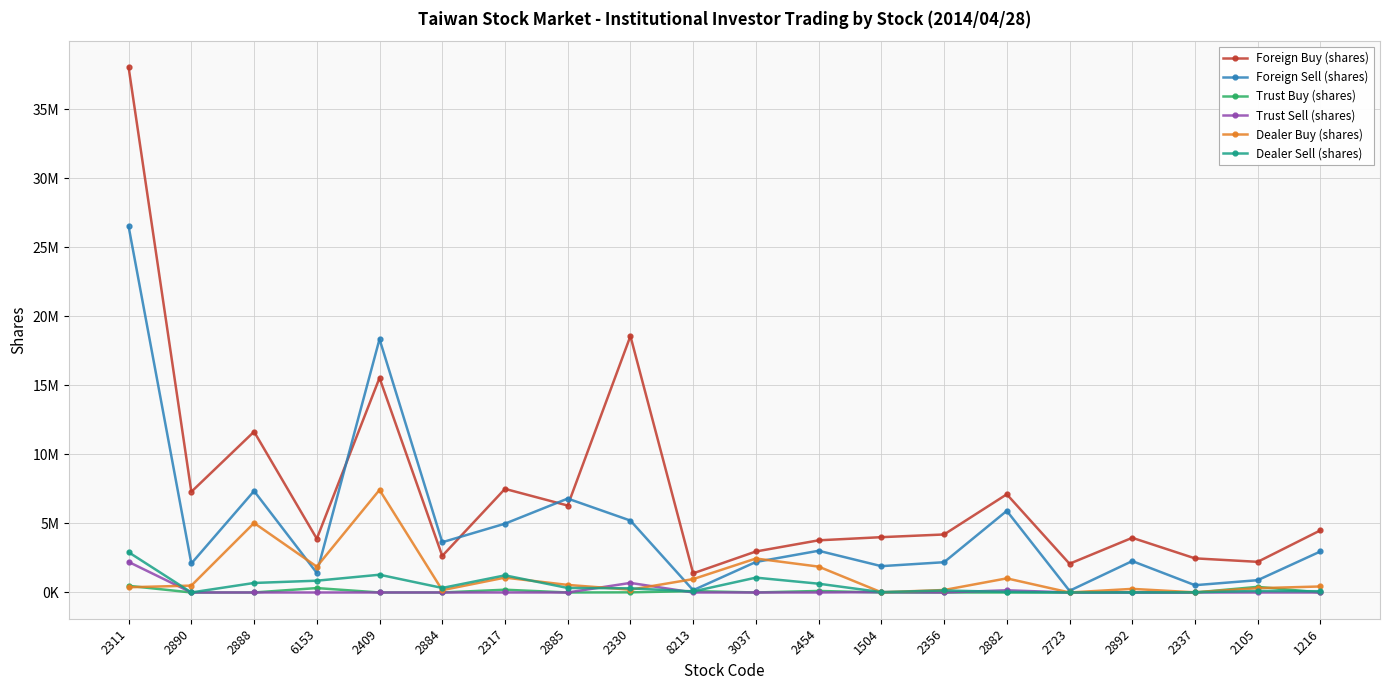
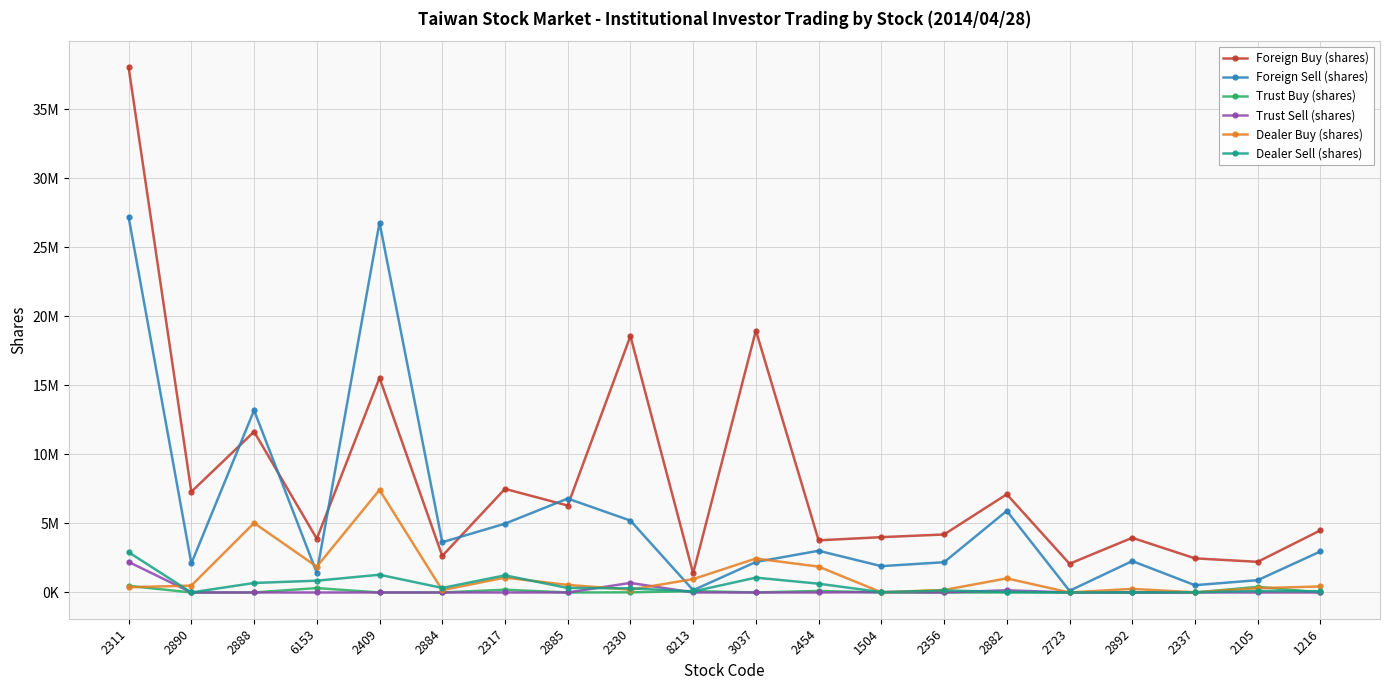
  {
    "Foreign Buy (shares)": {
      "2311": 38000000,
      "2890": 7300000,
      "2888": 11600000,
      "6153": 3900000,
      "2409": 15500000,
      "2884": 2600000,
      "2317": 7500000,
      "2885": 6300000,
      "2330": 18600000,
      "8213": 1400000,
-     "3037": 3000000,
+     "3037": 19000000,
      "2454": 3800000,
      "1504": 4000000,
      "2356": 4200000,
      "2882": 7100000,
      "2723": 2100000,
      "2892": 4000000,
      "2337": 2500000,
      "2105": 2200000,
      "1216": 4500000
    },
    "Foreign Sell (shares)": {
-     "2311": 26500000,
+     "2311": 27200000,
      "2890": 2100000,
-     "2888": 7300000,
+     "2888": 13200000,
      "6153": 1400000,
-     "2409": 18300000,
+     "2409": 26800000,
      "2884": 3600000,
      "2317": 5000000,
      "2885": 6800000,
      "2330": 5200000,
      "3037": 2200000,
      "2454": 3000000,
      "1504": 1900000,
      "2356": 2200000,
      "2882": 5900000,
      "2892": 2300000,
      "2337": 500000,
      "2105": 900000,
      "1216": 3000000
    },
    "Trust Sell (shares)": {
      "2311": 2200000,
      "6153": 0,
      "2317": 0,
      "2330": 700000
    },
    "Dealer Buy (shares)": {
      "2890": 500000,
      "2888": 5000000,
      "6153": 1900000,
      "2409": 7400000,
      "2885": 500000,
      "8213": 1000000,
      "3037": 2500000,
      "2454": 1900000,
      "2882": 1000000,
      "2892": 300000,
      "1216": 400000
    }
  }
